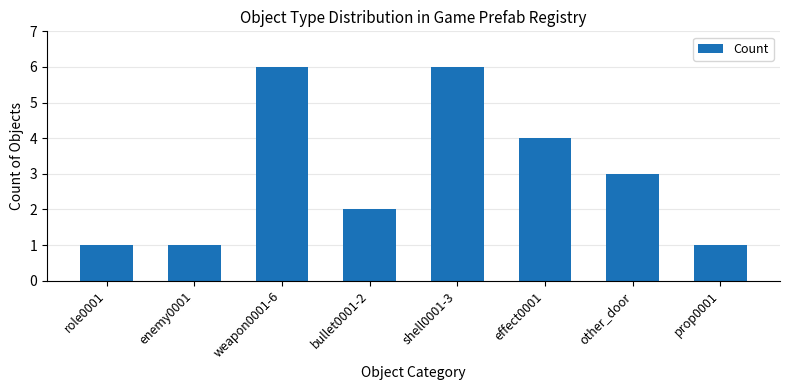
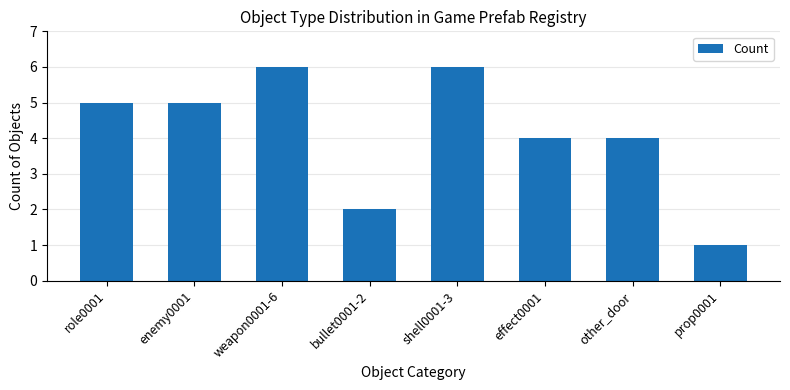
  {
-   "role0001": 1,
-   "enemy0001": 1,
+   "role0001": 5,
+   "enemy0001": 5,
    "weapon0001-6": 6,
    "bullet0001-2": 2,
    "shell0001-3": 6,
    "effect0001": 4,
-   "other_door": 3,
+   "other_door": 4,
    "prop0001": 1
  }
